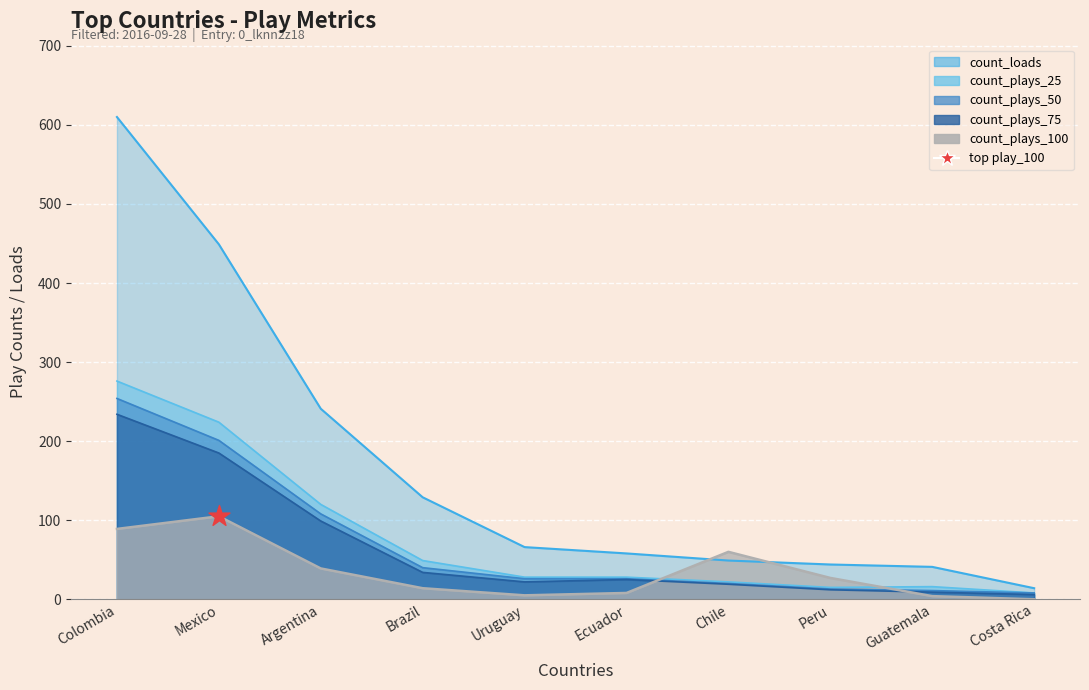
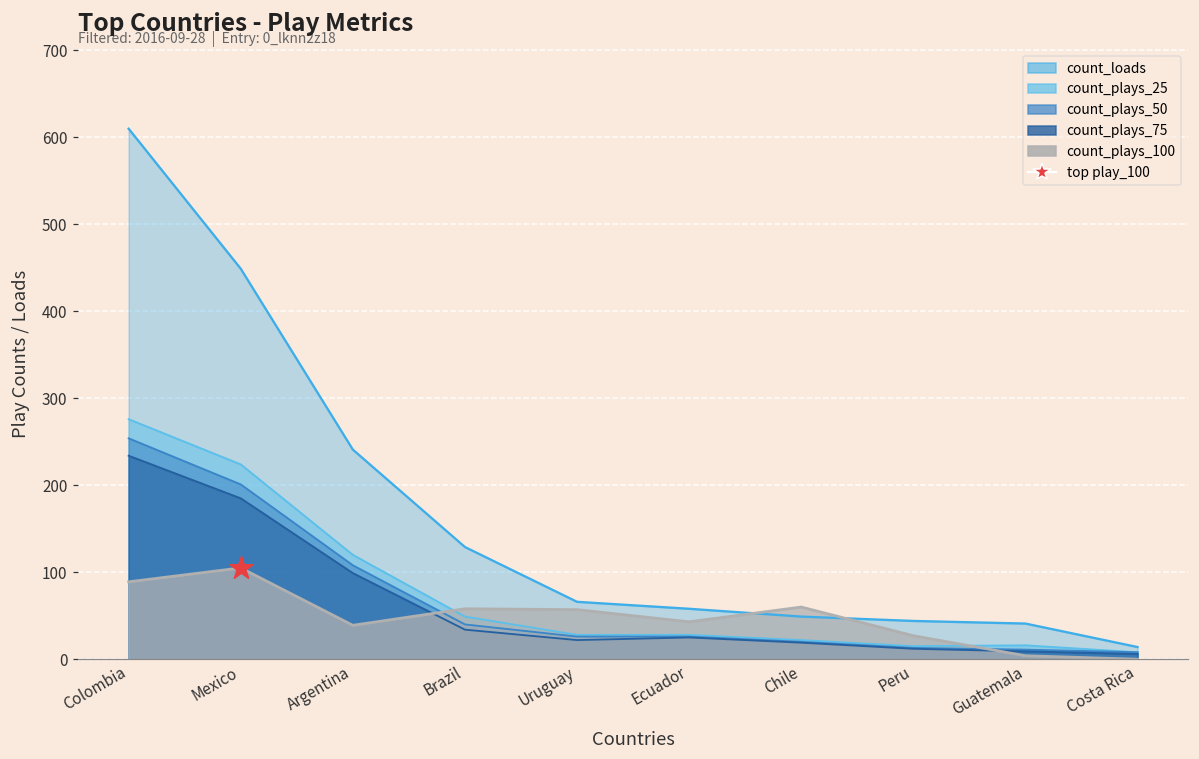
  {
    "count_plays_100": {
      "Colombia": 90,
      "Argentina": 40,
-     "Brazil": 10,
-     "Uruguay": 10,
-     "Ecuador": 10,
+     "Brazil": 60,
+     "Uruguay": 60,
+     "Ecuador": 40,
      "Chile": 60,
      "Peru": 30,
      "Guatemala": 0,
      "Costa Rica": 0
    }
  }
